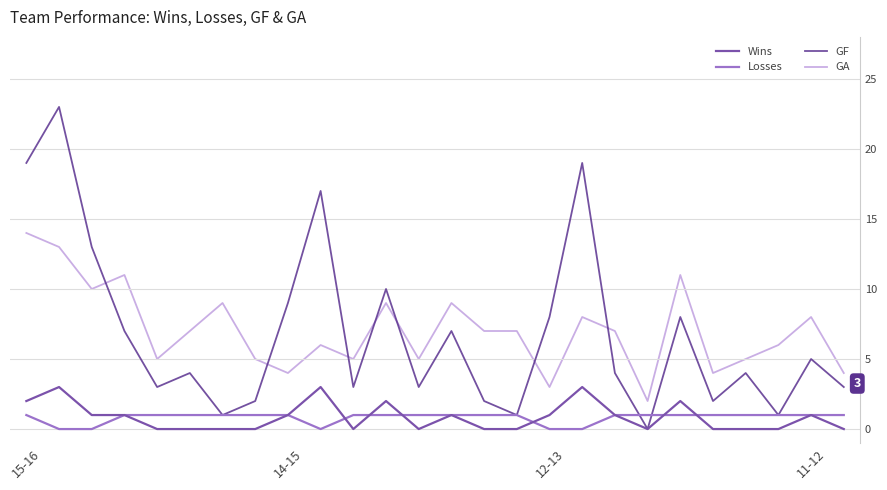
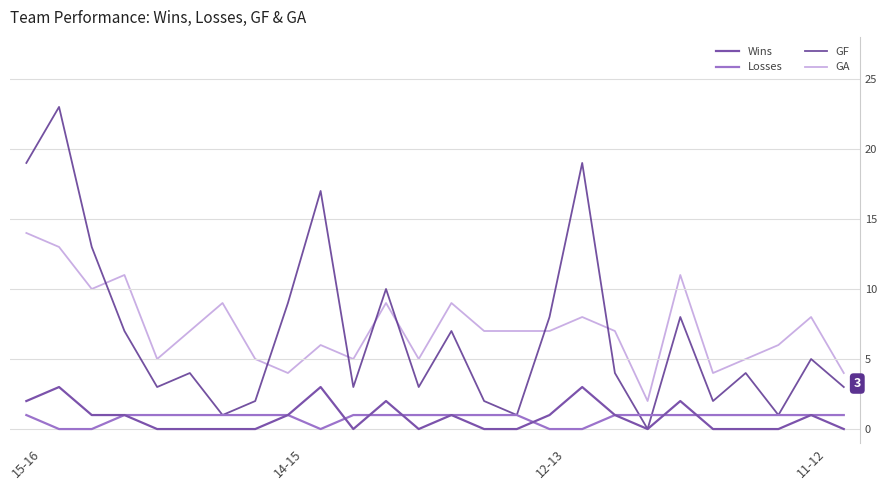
  {
    "GA": {
      "15-16": 14,
      "14-15": 4,
-     "12-13": 3,
+     "12-13": 7,
      "11-12": 8
    }
  }
